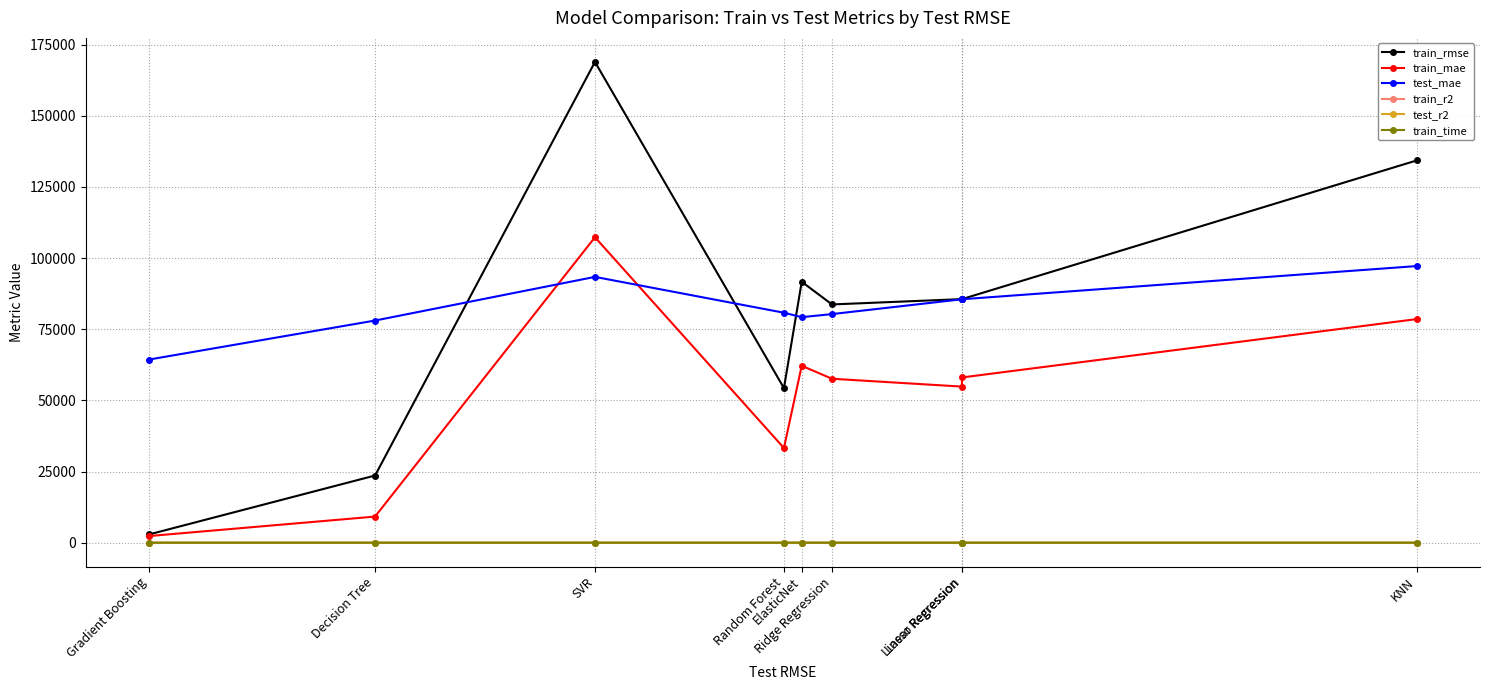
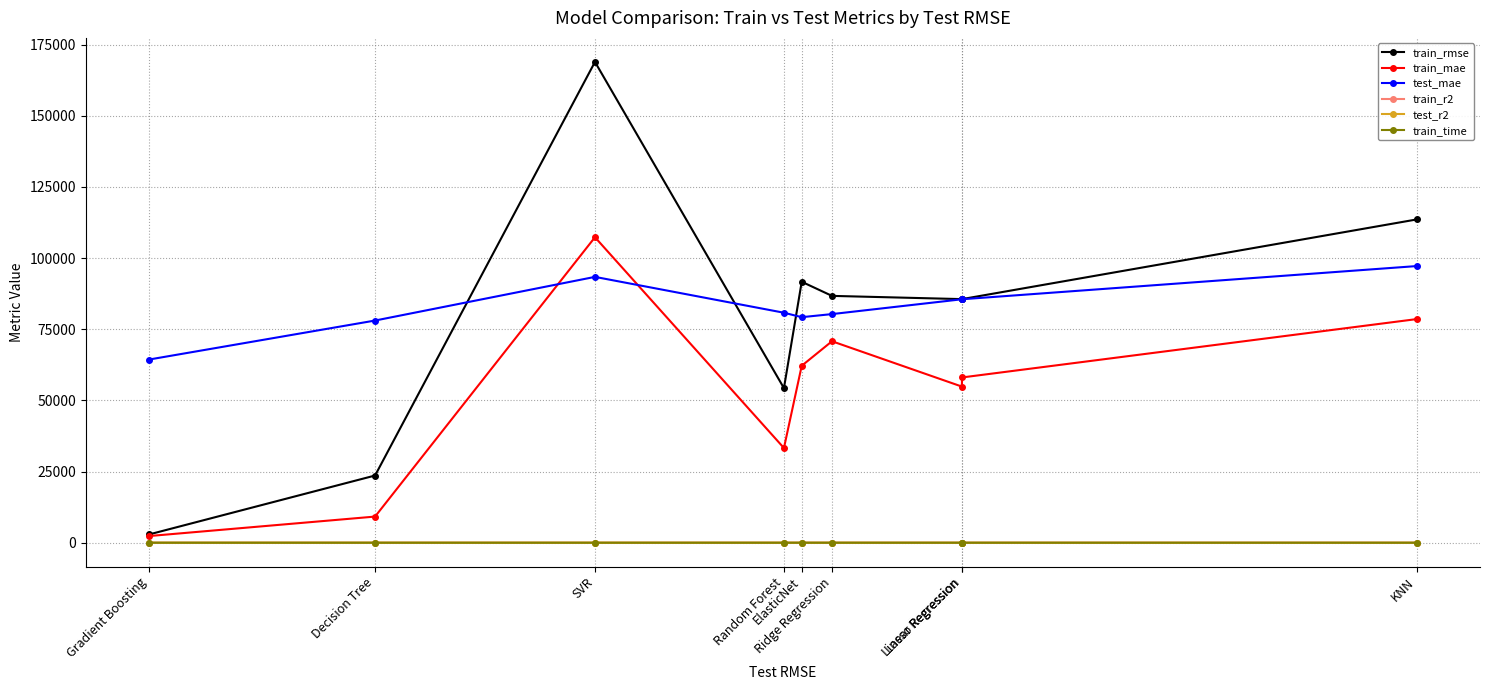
  {
    "train_rmse": {
      "Decision Tree": 24000,
      "SVR": 169000,
      "Random Forest": 54000,
      "ElasticNet": 92000,
-     "Ridge Regression": 84000,
-     "KNN": 134000
+     "Ridge Regression": 87000,
+     "KNN": 114000
    },
    "train_mae": {
      "Decision Tree": 9000,
      "SVR": 107000,
      "Random Forest": 33000,
      "ElasticNet": 62000,
-     "Ridge Regression": 58000,
+     "Ridge Regression": 71000,
      "Linear Regression": 55000,
      "Lasso Regression": 58000,
      "KNN": 79000
    },
    "test_mae": {
      "Gradient Boosting": 64000,
      "Decision Tree": 78000,
      "SVR": 93000,
      "Random Forest": 81000,
      "ElasticNet": 79000,
      "Ridge Regression": 80000,
      "KNN": 97000
    },
    "train_time": {
      "Gradient Boosting": 0,
      "Decision Tree": 0,
      "SVR": 0,
      "Random Forest": 0,
      "ElasticNet": 0,
      "Ridge Regression": 0,
      "Linear Regression": 0,
      "Lasso Regression": 0,
      "KNN": 0
    }
  }
